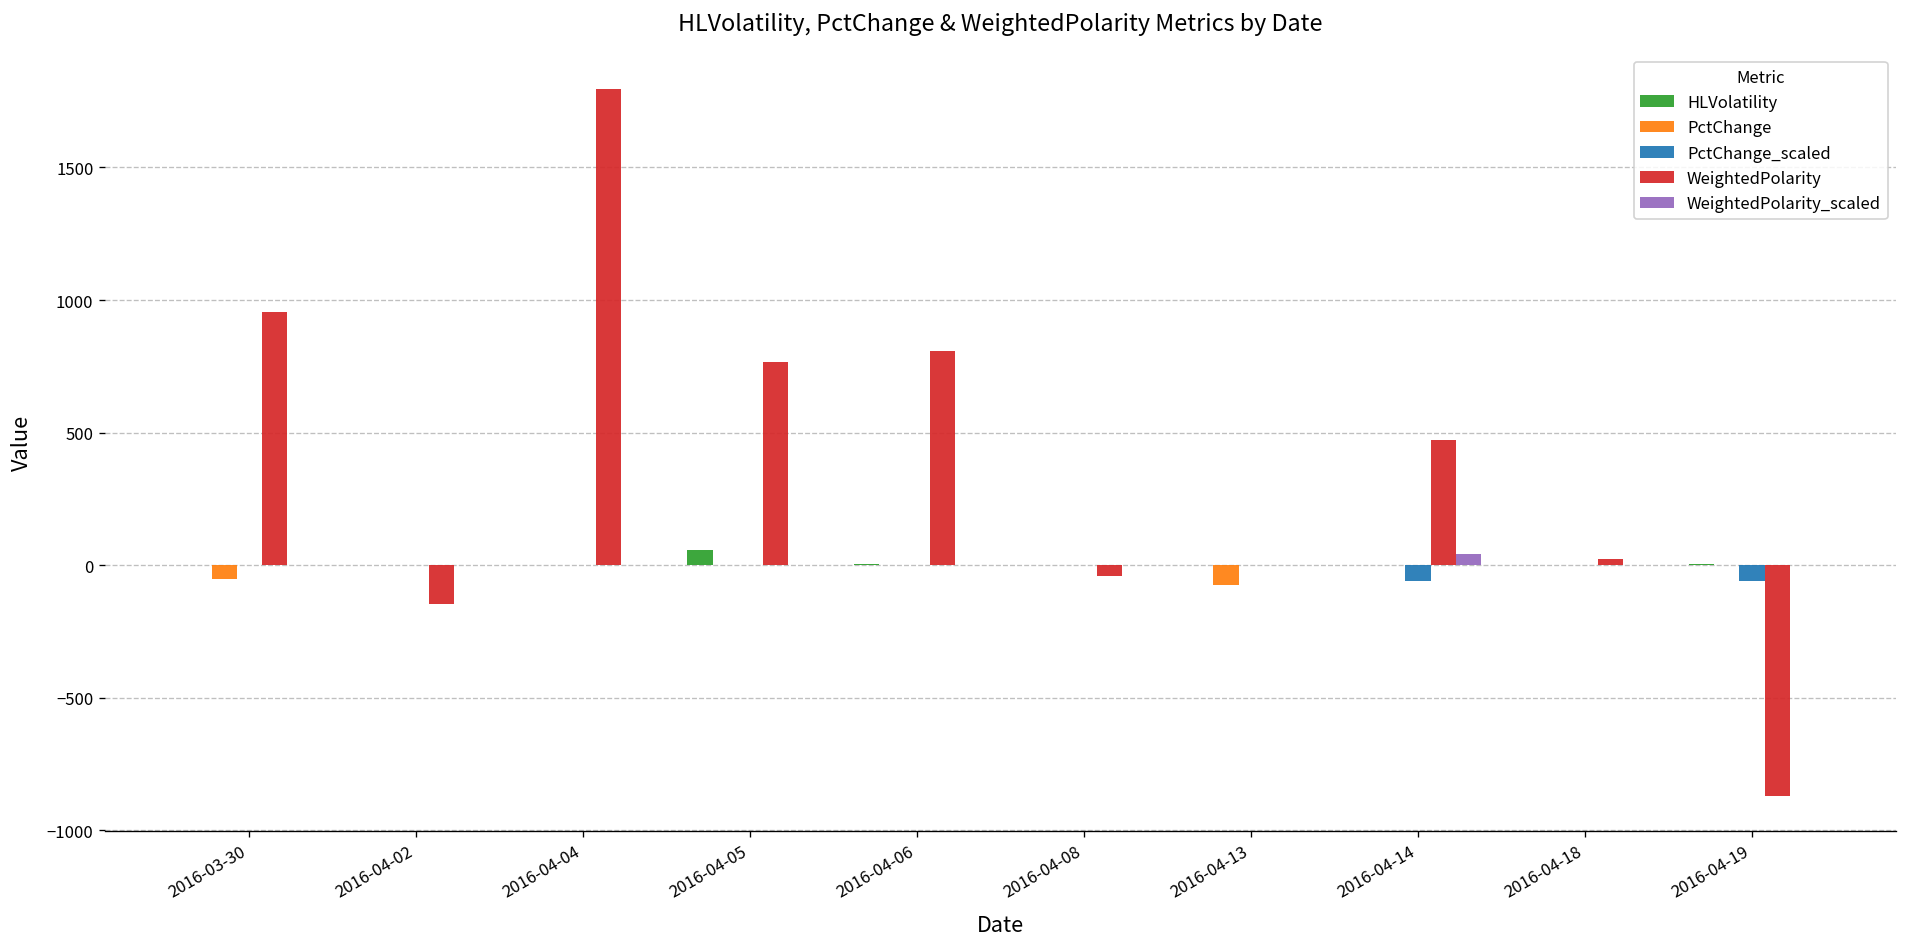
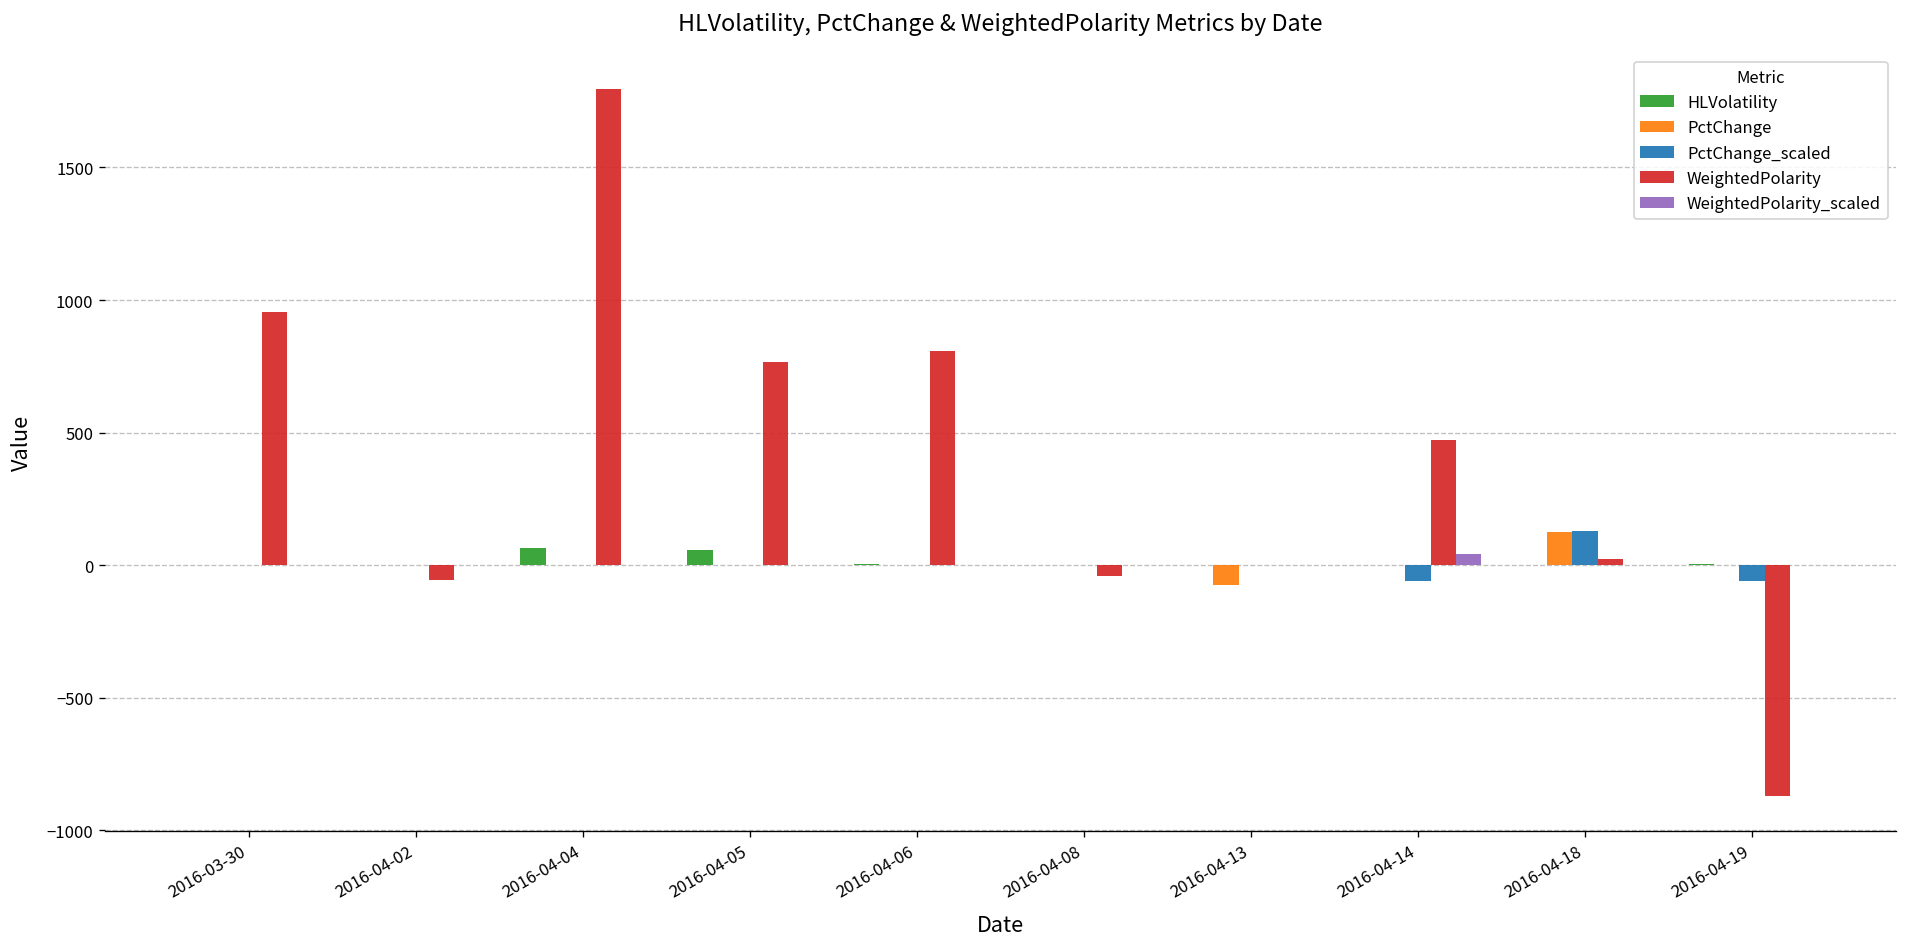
  {
    "HLVolatility": {
-     "2016-04-04": 0,
+     "2016-04-04": 70,
      "2016-04-05": 60
    },
    "PctChange": {
-     "2016-03-30": -50,
+     "2016-03-30": 0,
      "2016-04-13": -70,
-     "2016-04-18": 0
+     "2016-04-18": 120
    },
    "PctChange_scaled": {
      "2016-04-14": -60,
-     "2016-04-18": 0,
+     "2016-04-18": 130,
      "2016-04-19": -60
    },
    "WeightedPolarity": {
      "2016-03-30": 960,
-     "2016-04-02": -150,
+     "2016-04-02": -60,
      "2016-04-04": 1800,
      "2016-04-05": 770,
      "2016-04-06": 810,
      "2016-04-08": -40,
      "2016-04-14": 470,
      "2016-04-18": 20,
      "2016-04-19": -870
    },
    "WeightedPolarity_scaled": {
      "2016-04-14": 40
    }
  }
